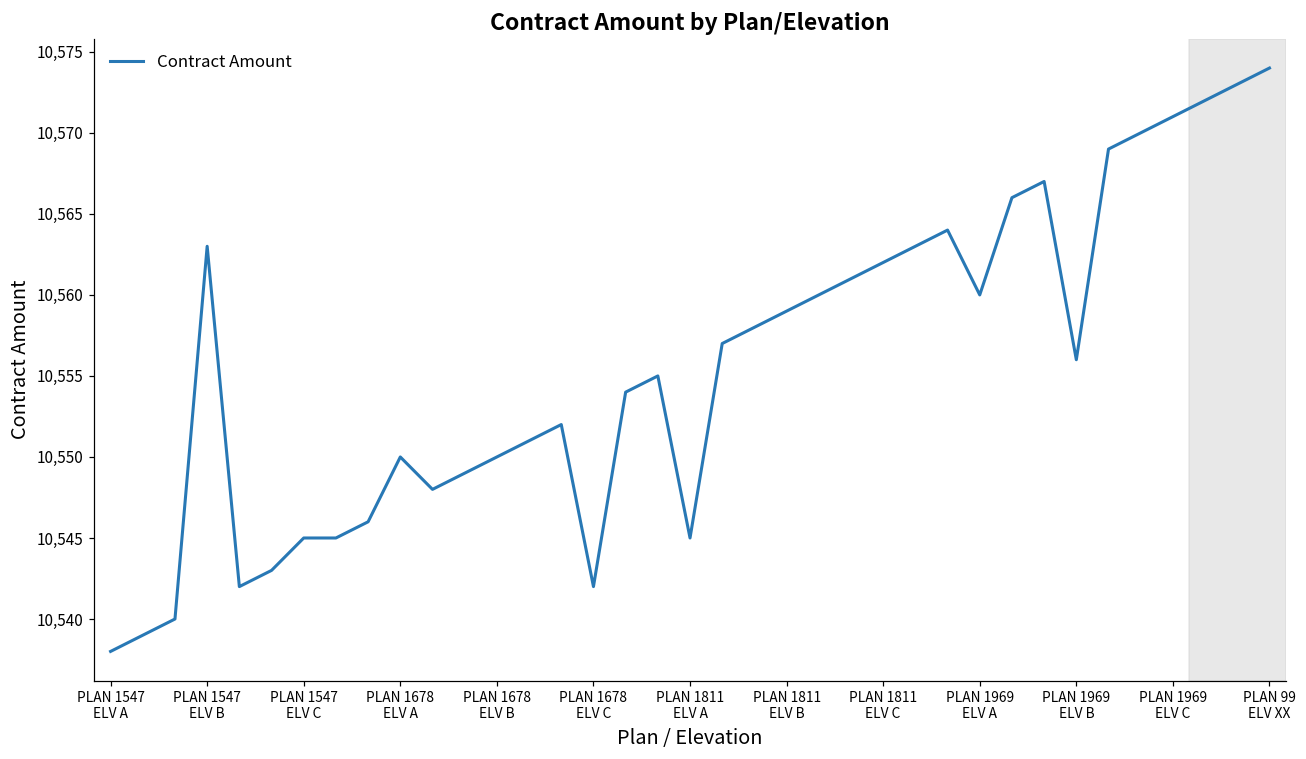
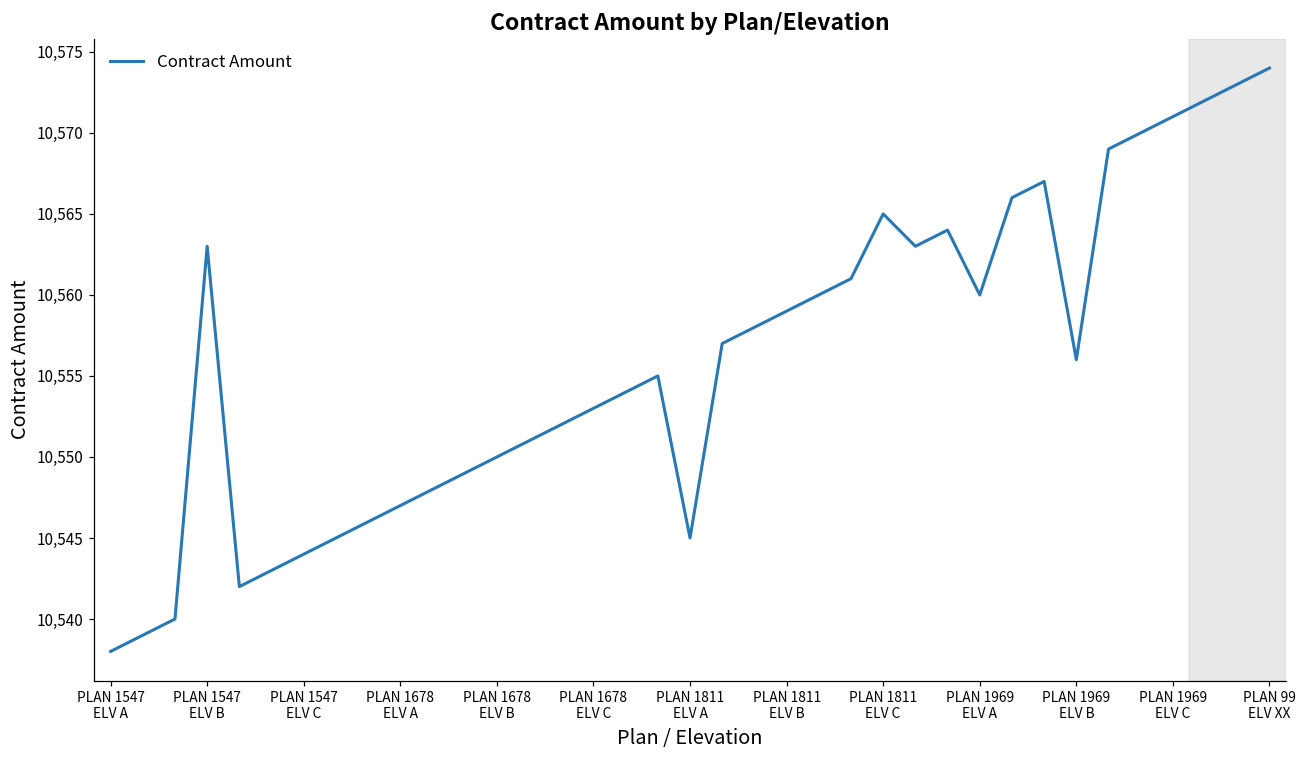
  {
    "PLAN 1547 ELV A": "10,538",
    "PLAN 1547 ELV B": "10,563",
-   "PLAN 1547 ELV C": "10,545",
-   "PLAN 1678 ELV A": "10,550",
+   "PLAN 1547 ELV C": "10,544",
+   "PLAN 1678 ELV A": "10,547",
    "PLAN 1678 ELV B": "10,550",
-   "PLAN 1678 ELV C": "10,542",
+   "PLAN 1678 ELV C": "10,553",
    "PLAN 1811 ELV A": "10,545",
    "PLAN 1811 ELV B": "10,559",
-   "PLAN 1811 ELV C": "10,562",
+   "PLAN 1811 ELV C": "10,565",
    "PLAN 1969 ELV A": "10,560",
    "PLAN 1969 ELV B": "10,556",
    "PLAN 1969 ELV C": "10,571",
    "PLAN 99 ELV XX": "10,574"
  }
